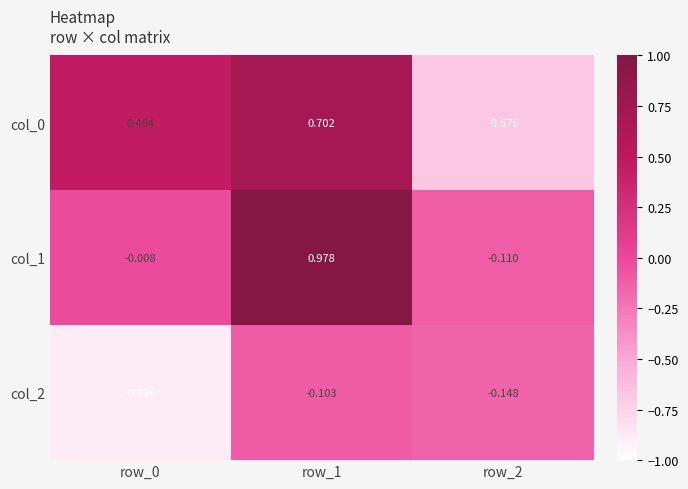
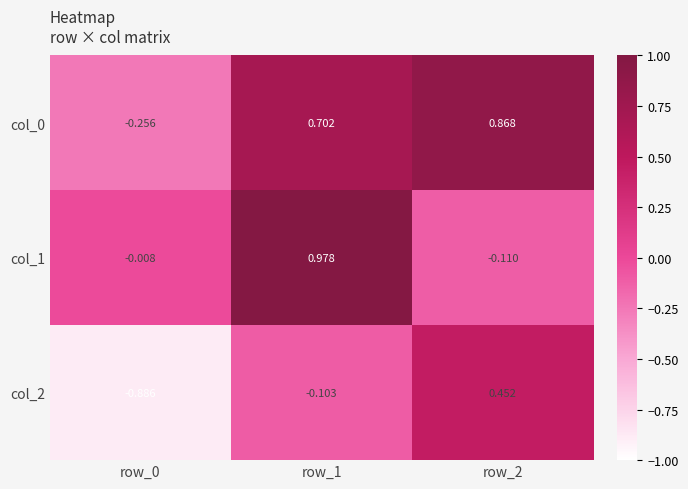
  {
    "col_0": {
-     "row_0": 0.464,
+     "row_0": -0.256,
      "row_1": 0.702,
-     "row_2": -0.676
+     "row_2": 0.868
    },
    "col_1": {
      "row_0": -0.008,
      "row_1": 0.978,
      "row_2": -0.110
    },
    "col_2": {
      "row_1": -0.103,
-     "row_2": -0.148
+     "row_2": 0.452
    }
  }
